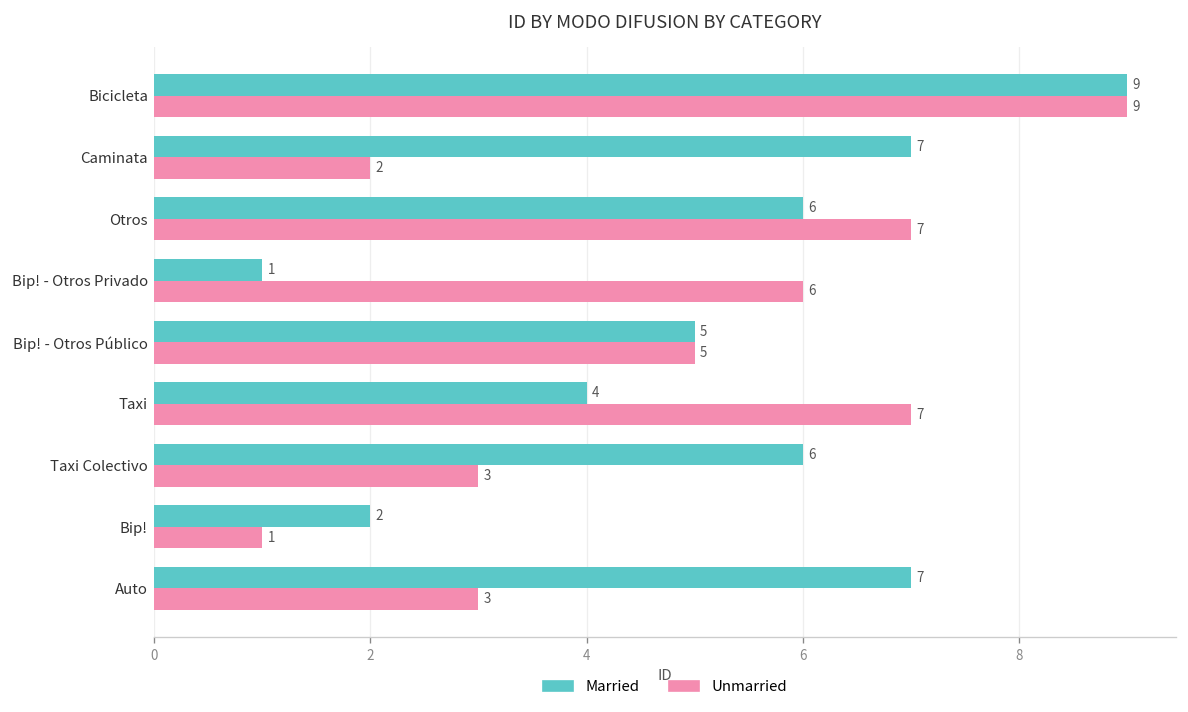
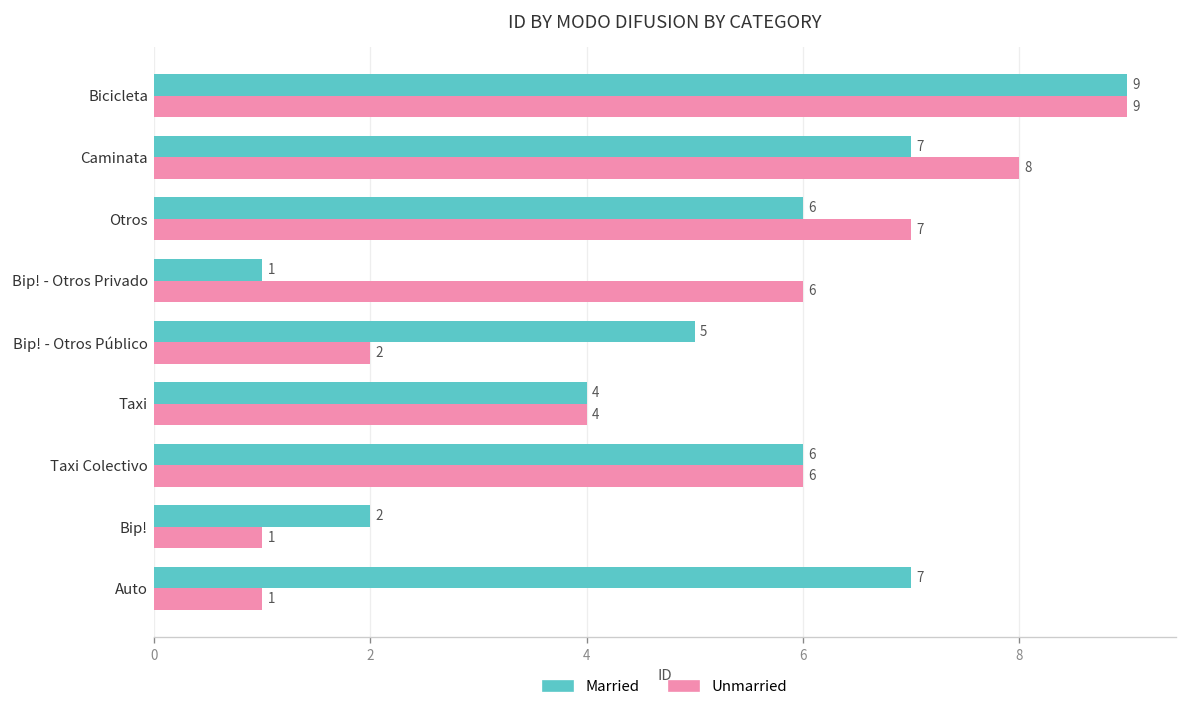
  {
    "Married": {
      "Bicicleta": 9,
      "Caminata": 7,
      "Otros": 6,
      "Bip! - Otros Privado": 1,
      "Bip! - Otros Público": 5,
      "Taxi": 4,
      "Taxi Colectivo": 6,
      "Bip!": 2,
      "Auto": 7
    },
    "Unmarried": {
      "Bicicleta": 9,
-     "Caminata": 2,
+     "Caminata": 8,
      "Otros": 7,
      "Bip! - Otros Privado": 6,
-     "Bip! - Otros Público": 5,
-     "Taxi": 7,
-     "Taxi Colectivo": 3,
+     "Bip! - Otros Público": 2,
+     "Taxi": 4,
+     "Taxi Colectivo": 6,
      "Bip!": 1,
-     "Auto": 3
+     "Auto": 1
    }
  }
